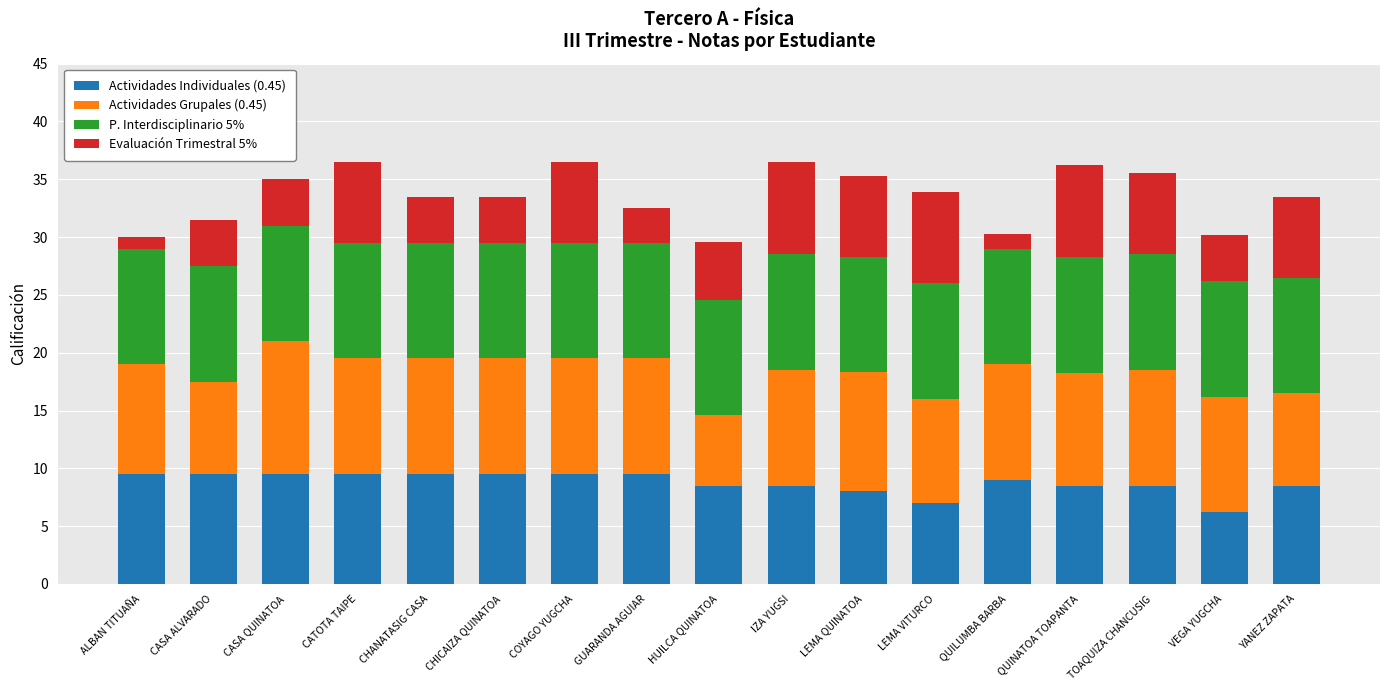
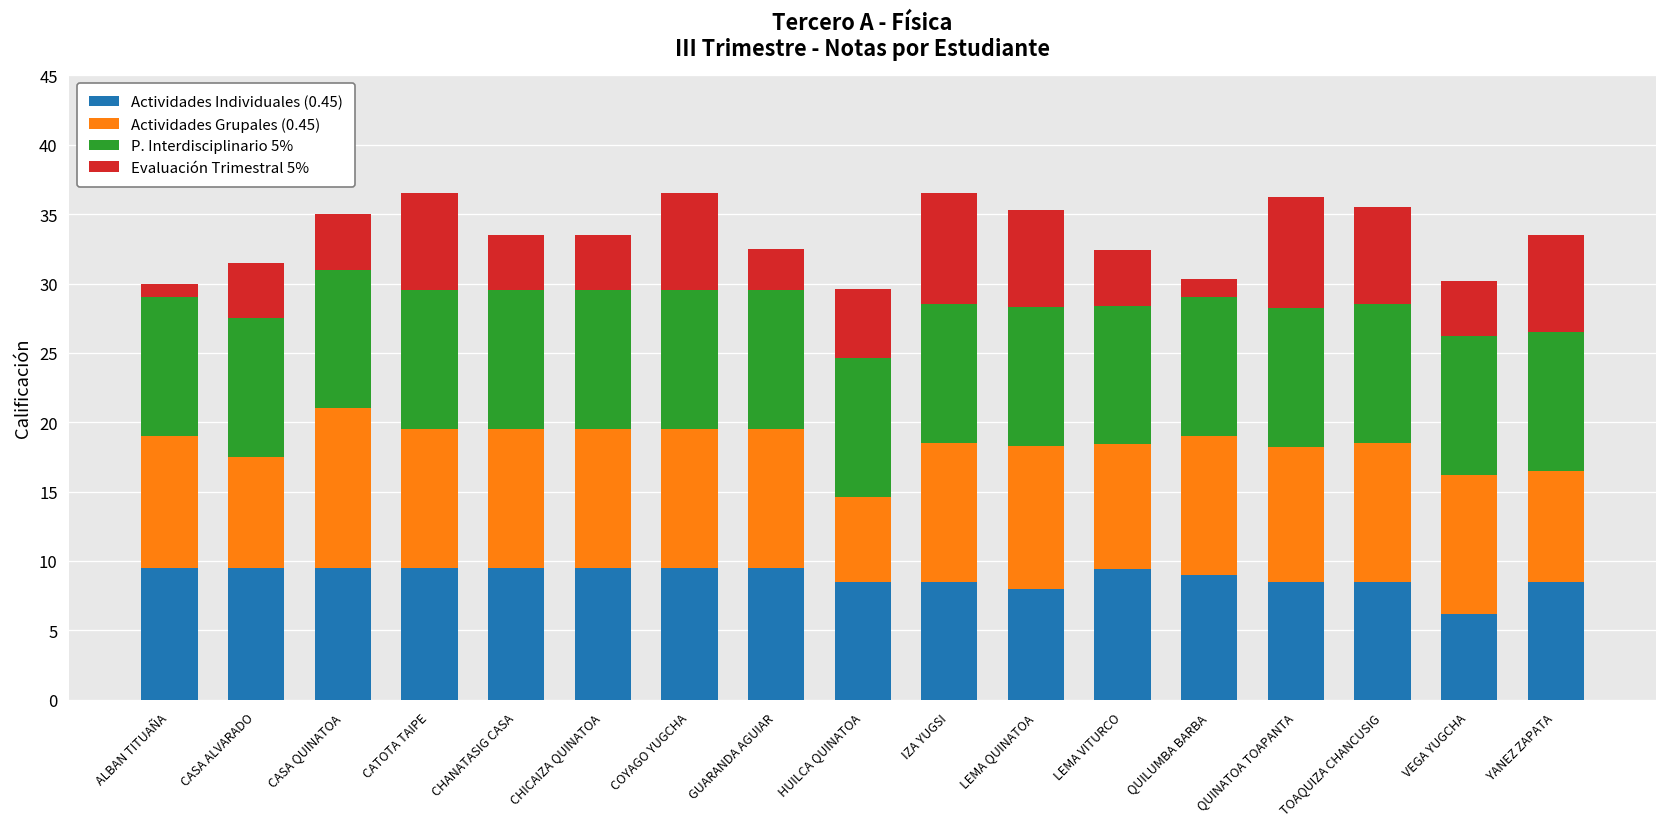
  {
    "Actividades Individuales (0.45)": {
      "ALBAN TITUAÑA": 9.5,
      "CASA ALVARADO": 9.5,
      "CASA QUINATOA": 9.5,
      "CATOTA TAIPE": 9.5,
      "CHANATASIG CASA": 9.5,
      "CHICAIZA QUINATOA": 9.5,
      "COYAGO YUGCHA": 9.5,
      "GUARANDA AGUIAR": 9.5,
      "HUILCA QUINATOA": 8.5,
      "IZA YUGSI": 8.5,
      "LEMA QUINATOA": 8.0,
-     "LEMA VITURCO": 7.0,
+     "LEMA VITURCO": 9.4,
      "QUILUMBA BARBA": 9.0,
      "QUINATOA TOAPANTA": 8.5,
      "TOAQUIZA CHANCUSIG": 8.5,
      "VEGA YUGCHA": 6.2,
      "YANEZ ZAPATA": 8.5
    },
    "Actividades Grupales (0.45)": {
      "ALBAN TITUAÑA": 9.5,
      "CASA ALVARADO": 8.0,
      "CASA QUINATOA": 11.5,
      "CATOTA TAIPE": 10.0,
      "CHANATASIG CASA": 10.0,
      "CHICAIZA QUINATOA": 10.0,
      "COYAGO YUGCHA": 10.0,
      "GUARANDA AGUIAR": 10.0,
      "HUILCA QUINATOA": 6.1,
      "IZA YUGSI": 10.0,
      "LEMA QUINATOA": 10.3,
      "LEMA VITURCO": 9.0,
      "QUILUMBA BARBA": 10.0,
      "QUINATOA TOAPANTA": 9.8,
      "TOAQUIZA CHANCUSIG": 10.0,
      "VEGA YUGCHA": 10.0,
      "YANEZ ZAPATA": 8.0
    },
    "P. Interdisciplinario 5%": {
      "ALBAN TITUAÑA": 10.0,
      "CASA ALVARADO": 10.0,
      "CASA QUINATOA": 10.0,
      "CATOTA TAIPE": 10.0,
      "CHANATASIG CASA": 10.0,
      "CHICAIZA QUINATOA": 10.0,
      "COYAGO YUGCHA": 10.0,
      "GUARANDA AGUIAR": 10.0,
      "HUILCA QUINATOA": 10.0,
      "IZA YUGSI": 10.0,
      "LEMA QUINATOA": 10.0,
      "LEMA VITURCO": 10.0,
      "QUILUMBA BARBA": 10.0,
      "QUINATOA TOAPANTA": 10.0,
      "TOAQUIZA CHANCUSIG": 10.0,
      "VEGA YUGCHA": 10.0,
      "YANEZ ZAPATA": 10.0
    },
    "Evaluación Trimestral 5%": {
      "ALBAN TITUAÑA": 1.0,
      "CASA ALVARADO": 4.0,
      "CASA QUINATOA": 4.0,
      "CATOTA TAIPE": 7.0,
      "CHANATASIG CASA": 4.0,
      "CHICAIZA QUINATOA": 4.0,
      "COYAGO YUGCHA": 7.0,
      "GUARANDA AGUIAR": 3.0,
      "HUILCA QUINATOA": 5.0,
      "IZA YUGSI": 8.0,
      "LEMA QUINATOA": 7.0,
-     "LEMA VITURCO": 7.9,
+     "LEMA VITURCO": 4.0,
      "QUILUMBA BARBA": 1.3,
      "QUINATOA TOAPANTA": 8.0,
      "TOAQUIZA CHANCUSIG": 7.0,
      "VEGA YUGCHA": 4.0,
      "YANEZ ZAPATA": 7.0
    }
  }
